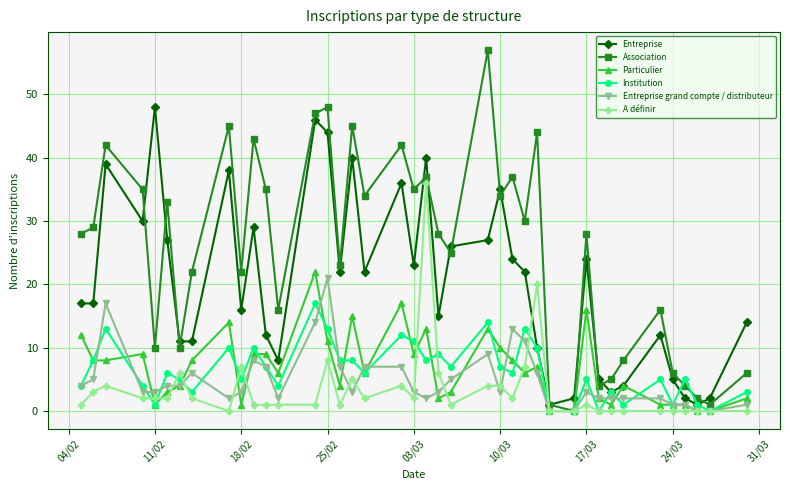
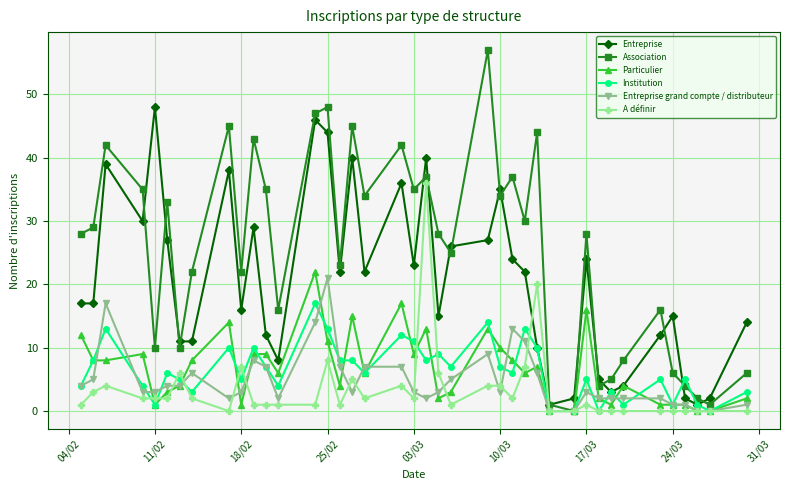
  {
    "Entreprise": {
      "11/02": 48,
      "18/02": 16,
      "25/02": 44,
      "03/03": 23,
      "10/03": 35,
      "17/03": 24,
-     "24/03": 5
+     "24/03": 15
    },
    "Association": {
      "11/02": 10,
      "18/02": 22,
      "25/02": 48,
      "03/03": 35,
      "10/03": 34,
      "17/03": 28,
      "24/03": 6
    },
    "Particulier": {
      "18/02": 1,
      "25/02": 11,
      "03/03": 9,
      "10/03": 10,
      "17/03": 16
    },
    "Institution": {
      "18/02": 5,
      "25/02": 13,
      "03/03": 11,
      "10/03": 7,
      "17/03": 5
    }
  }
